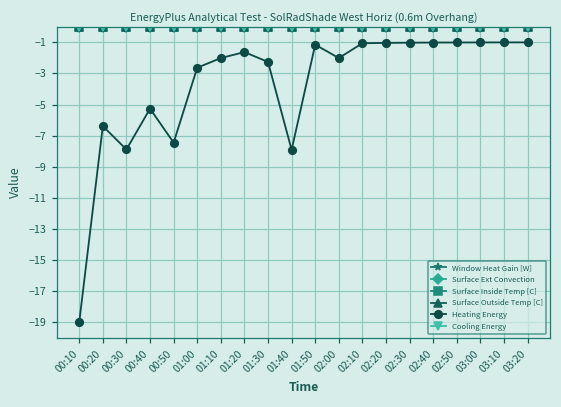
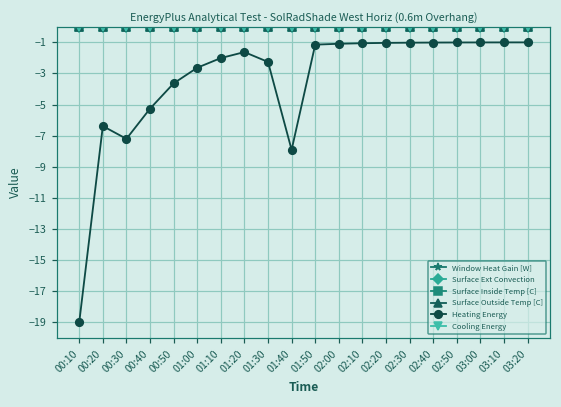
  {
    "Cooling Energy": {
      "00:10": 0.0,
      "00:20": 0.0,
      "00:30": 0.0,
      "00:40": 0.0,
      "00:50": 0.0,
      "01:00": 0.0,
      "01:10": 0.0,
      "01:20": 0.0,
      "01:30": 0.0,
      "01:40": 0.0,
      "01:50": 0.0,
      "02:00": 0.0,
      "02:10": 0.0,
      "02:20": 0.0,
      "02:30": 0.0,
      "02:40": 0.0,
      "02:50": 0.0,
      "03:00": 0.0,
      "03:10": 0.0,
      "03:20": 0.0
    },
    "Heating Energy": {
      "00:10": -19.0,
      "00:20": -6.4,
-     "00:30": -7.9,
+     "00:30": -7.2,
      "00:40": -5.3,
-     "00:50": -7.4,
+     "00:50": -3.6,
      "01:00": -2.6,
      "01:10": -2.0,
      "01:20": -1.6,
      "01:30": -2.3,
      "01:40": -7.9,
      "01:50": -1.1,
-     "02:00": -2.0,
+     "02:00": -1.1,
      "02:10": -1.1,
      "02:20": -1.0,
      "02:30": -1.0,
      "02:40": -1.0,
      "02:50": -1.0,
      "03:00": -1.0,
      "03:10": -1.0,
      "03:20": -1.0
    }
  }
